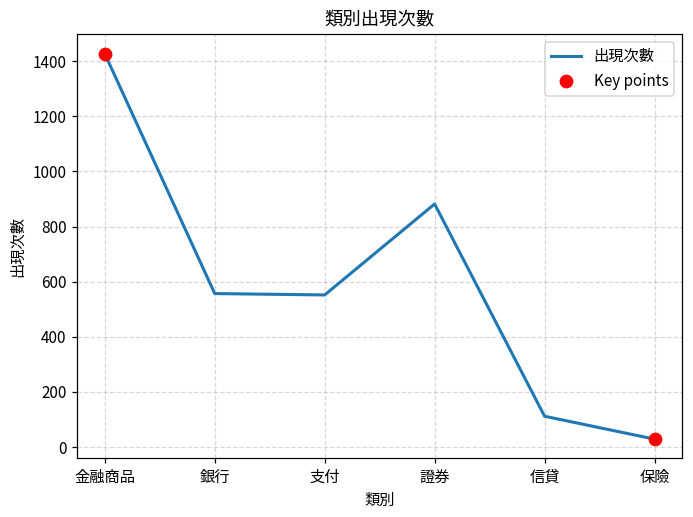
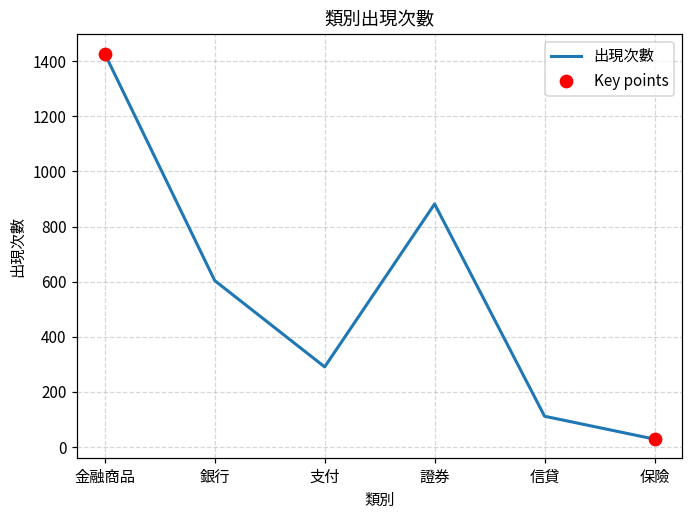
  {
    "出現次數": {
-     "銀行": 560,
-     "支付": 550,
+     "銀行": 600,
+     "支付": 290,
      "證券": 880,
      "信貸": 110
    }
  }
